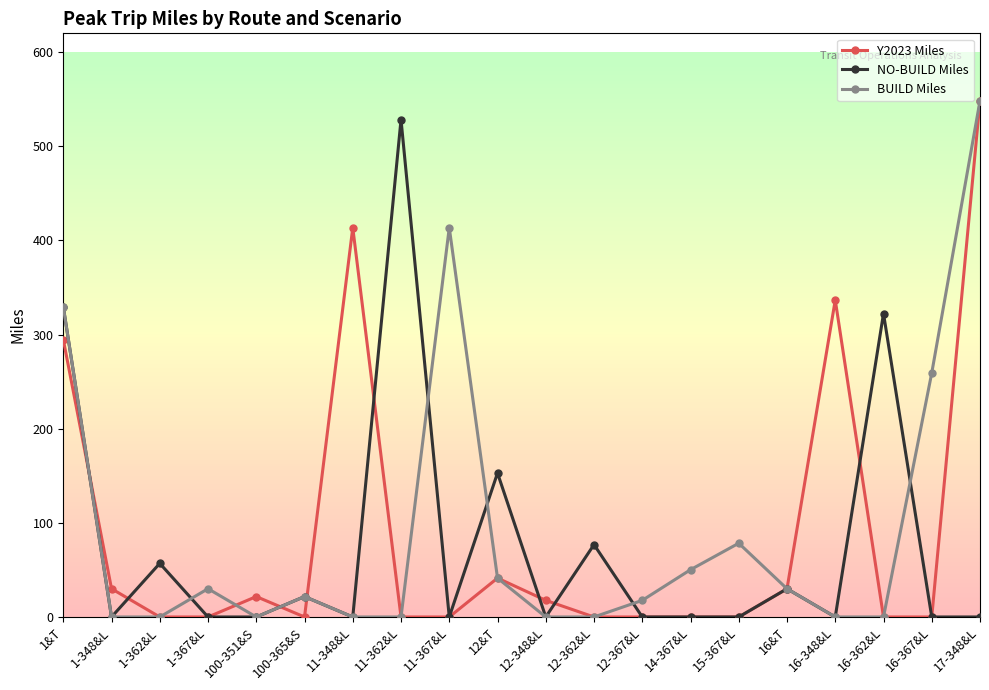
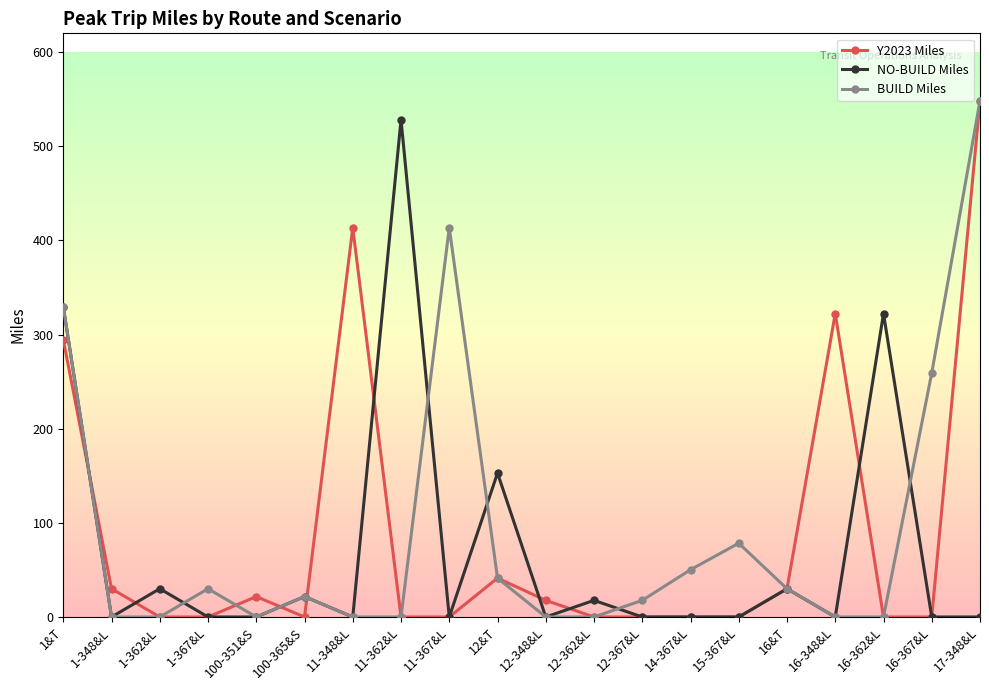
  {
    "Y2023 Miles": {
      "1&T": 290,
      "1-348&L": 30,
      "100-351&S": 20,
      "100-365&S": 0,
      "11-348&L": 410,
      "12-348&L": 20,
-     "16-348&L": 340
+     "16-348&L": 320
    },
    "NO-BUILD Miles": {
-     "1-362&L": 60,
+     "1-362&L": 30,
      "11-362&L": 530,
      "12&T": 150,
-     "12-362&L": 80,
+     "12-362&L": 20,
      "16-362&L": 320,
      "17-348&L": 0
    },
    "BUILD Miles": {
      "1-367&L": 30,
      "11-367&L": 410,
      "12-367&L": 20,
      "14-367&L": 50,
      "15-367&L": 80,
      "16-367&L": 260
    }
  }
